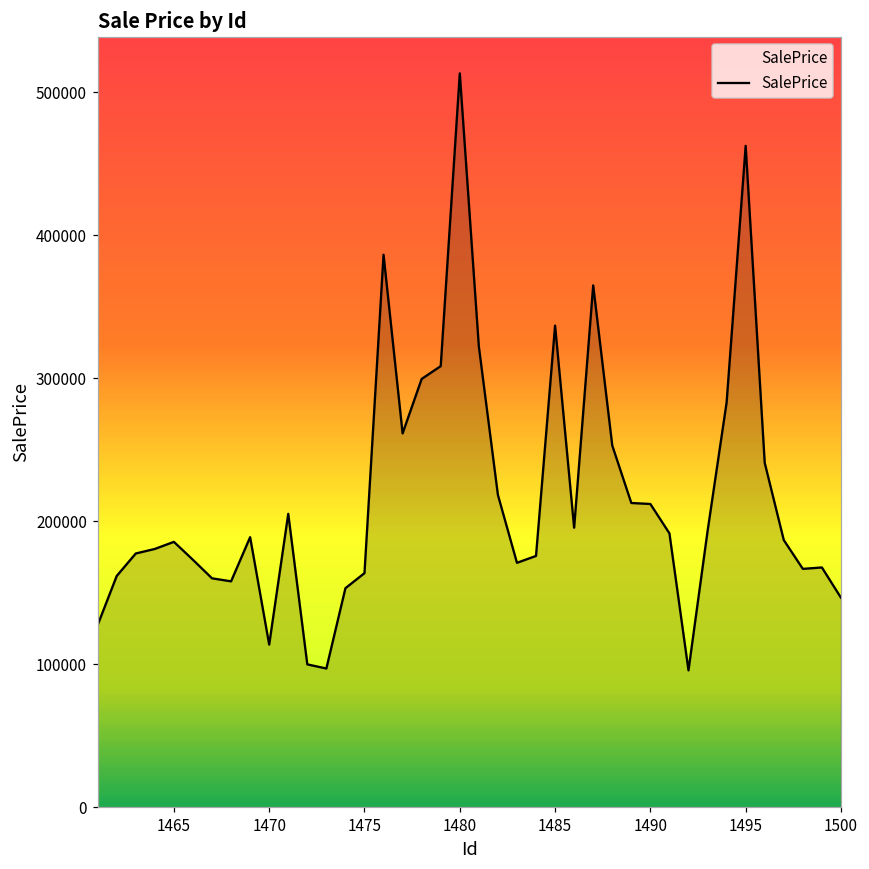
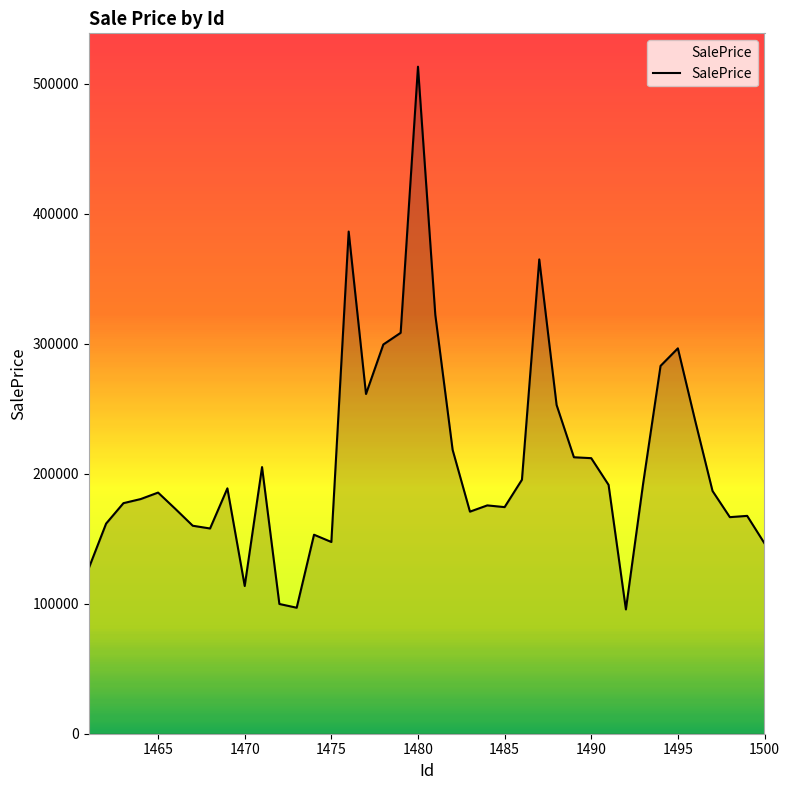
  {
    "1465": 185000,
    "1470": 114000,
-   "1475": 164000,
+   "1475": 147000,
    "1480": 513000,
-   "1485": 337000,
+   "1485": 174000,
    "1490": 212000,
-   "1495": 462000,
+   "1495": 296000,
    "1500": 146000
  }
